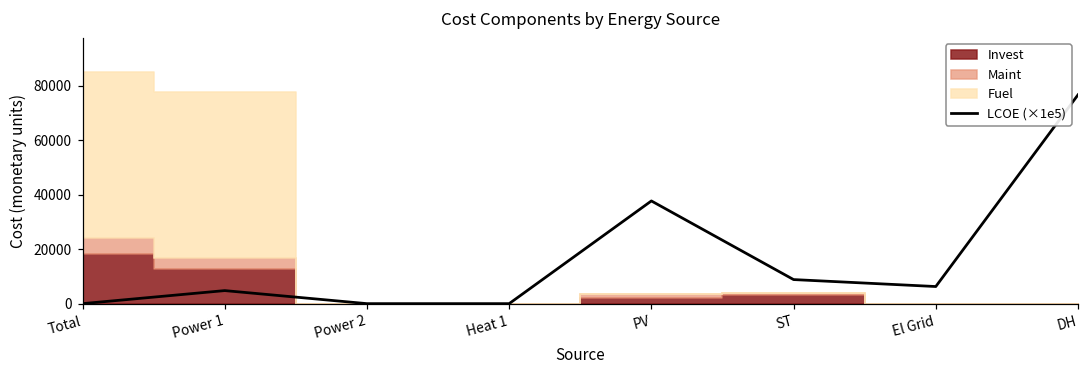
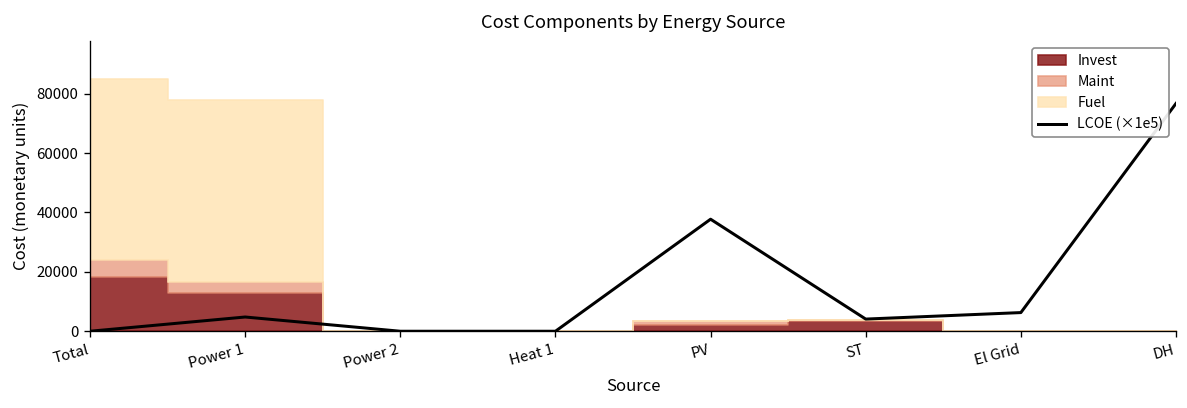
  {
    "LCOE (×1e5)": {
      "Total": 0,
      "Power 1": 5000,
      "Power 2": 0,
      "Heat 1": 0,
      "PV": 38000,
-     "ST": 9000,
+     "ST": 4000,
      "El Grid": 6000,
      "DH": 77000
    }
  }
